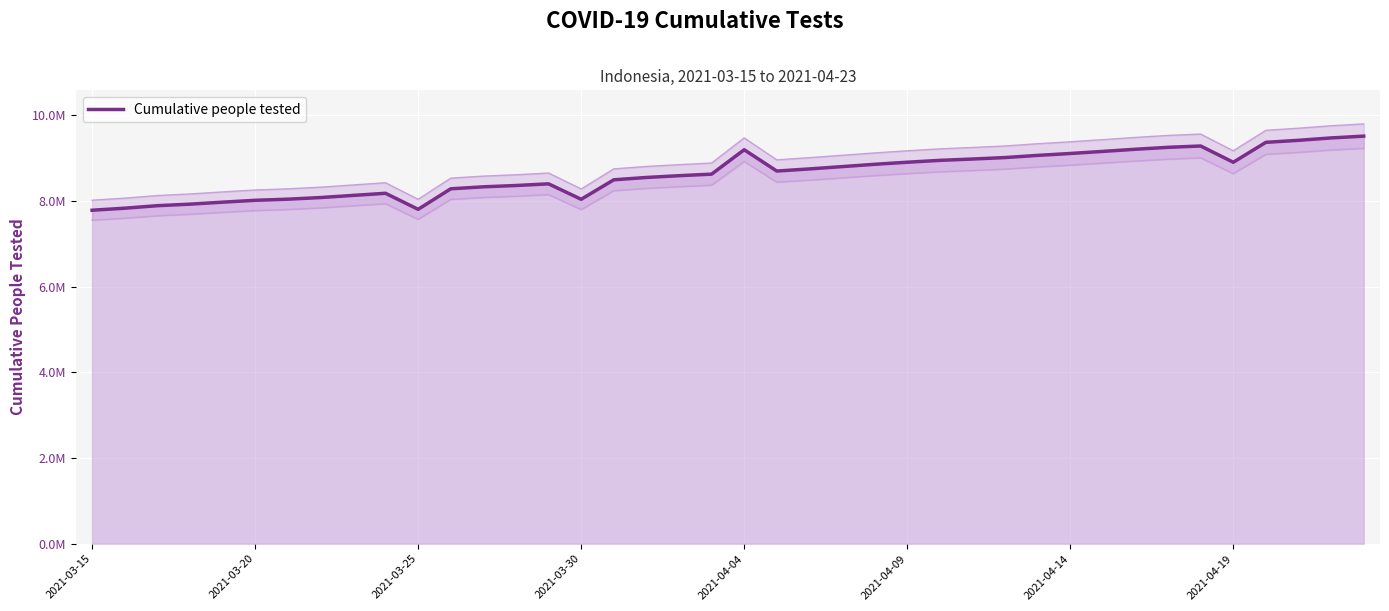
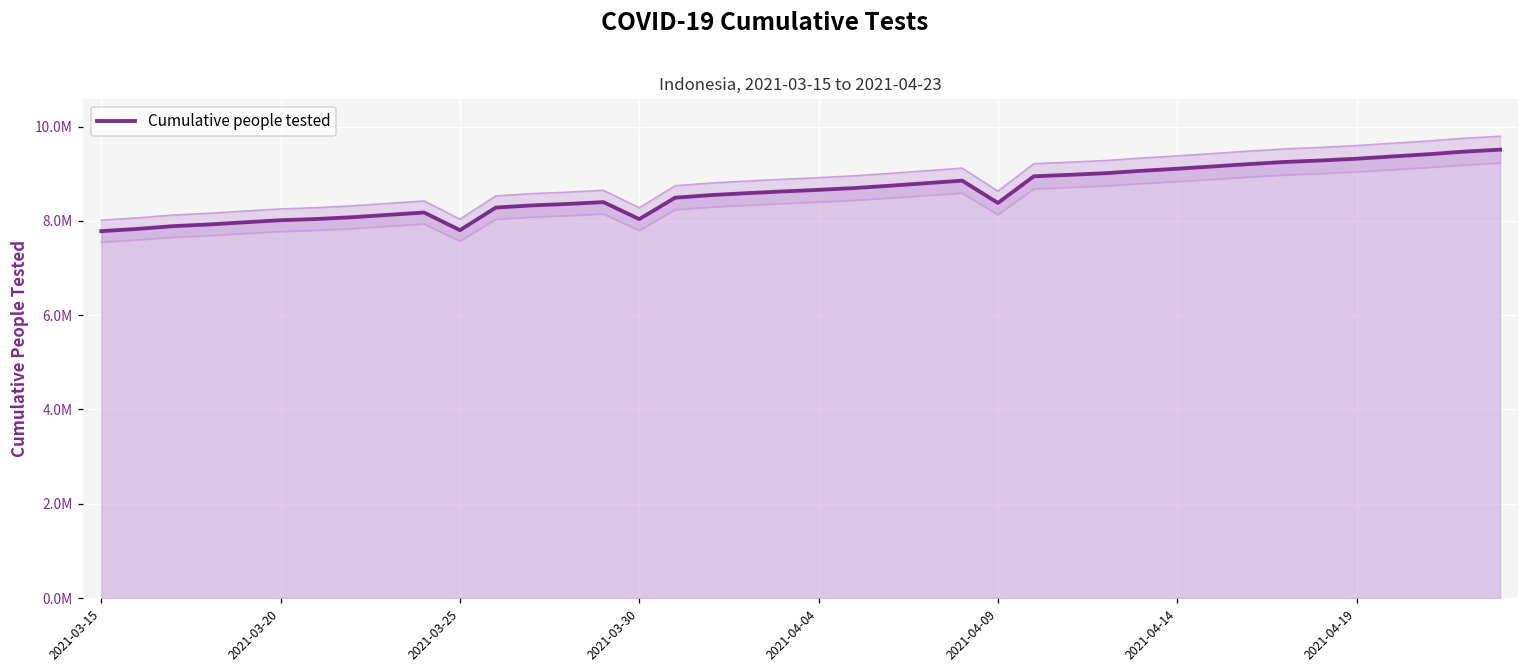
  {
    "Cumulative people tested": {
      "2021-03-15": 7800000,
      "2021-03-20": 8000000,
      "2021-03-25": 7800000,
      "2021-03-30": 8000000,
-     "2021-04-04": 9200000,
-     "2021-04-09": 8900000,
+     "2021-04-04": 8700000,
+     "2021-04-09": 8400000,
      "2021-04-14": 9100000,
-     "2021-04-19": 8900000
+     "2021-04-19": 9300000
    }
  }
